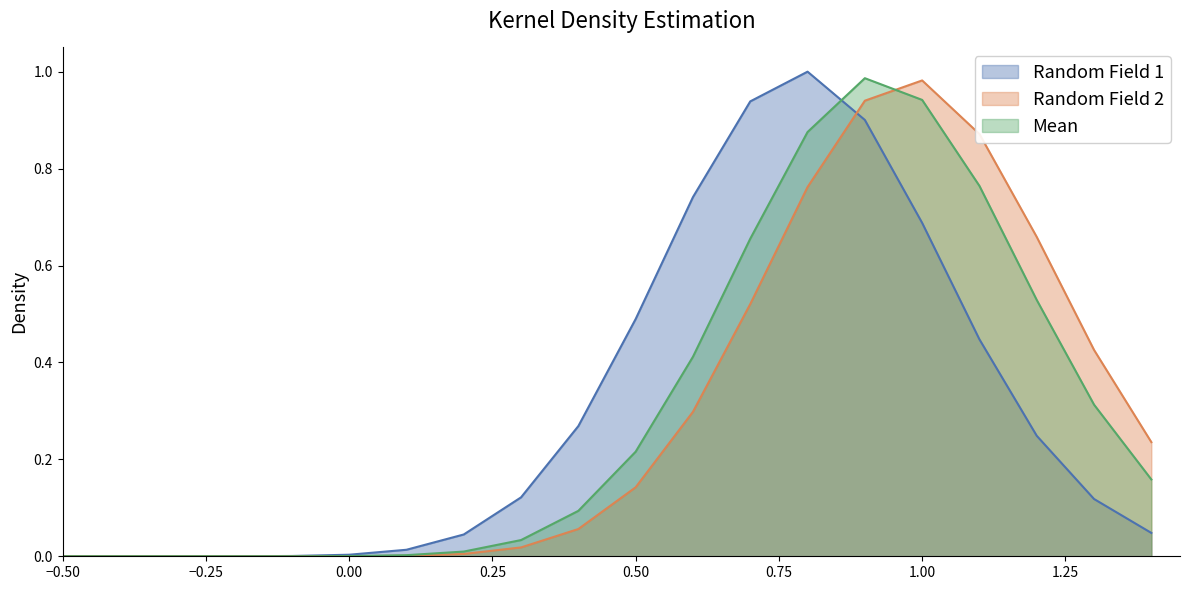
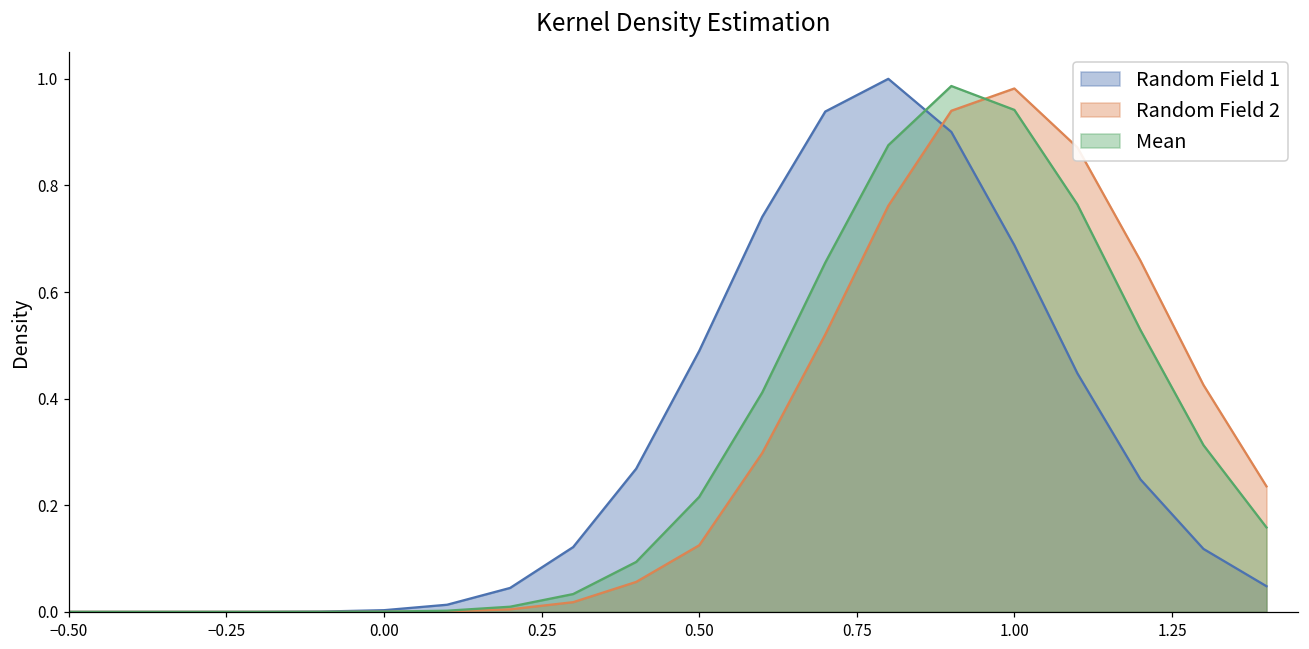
  {
    "Random Field 2": {
-     "0.50": 0.14,
+     "0.50": 0.13,
      "1.00": 0.98
    }
  }
